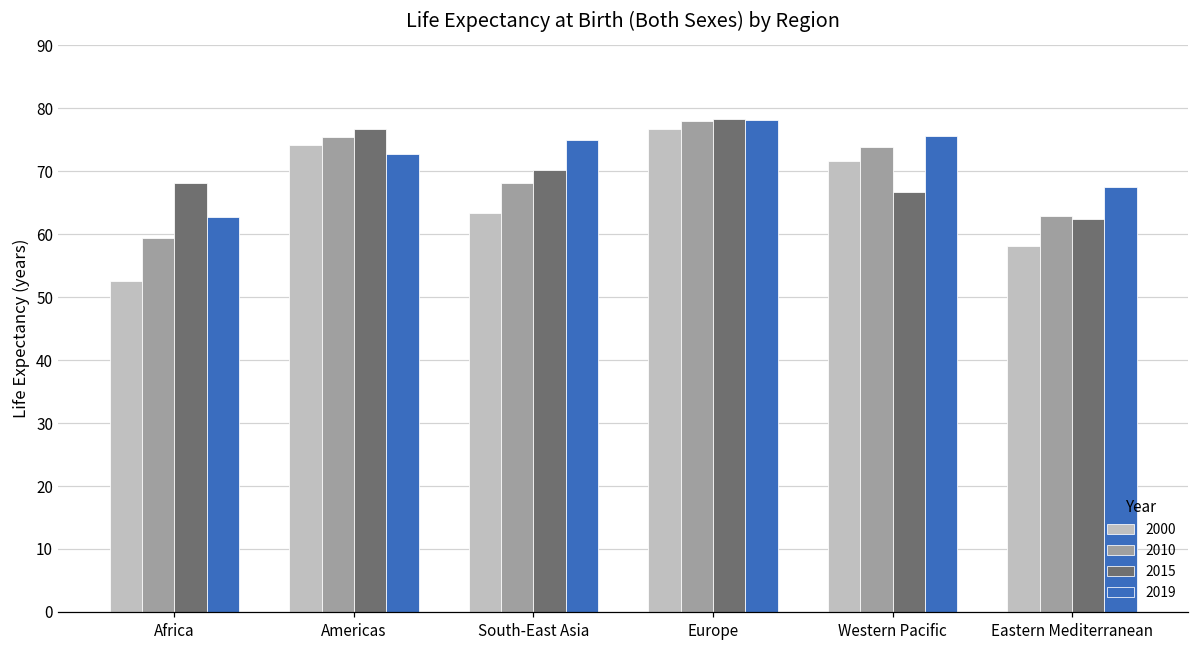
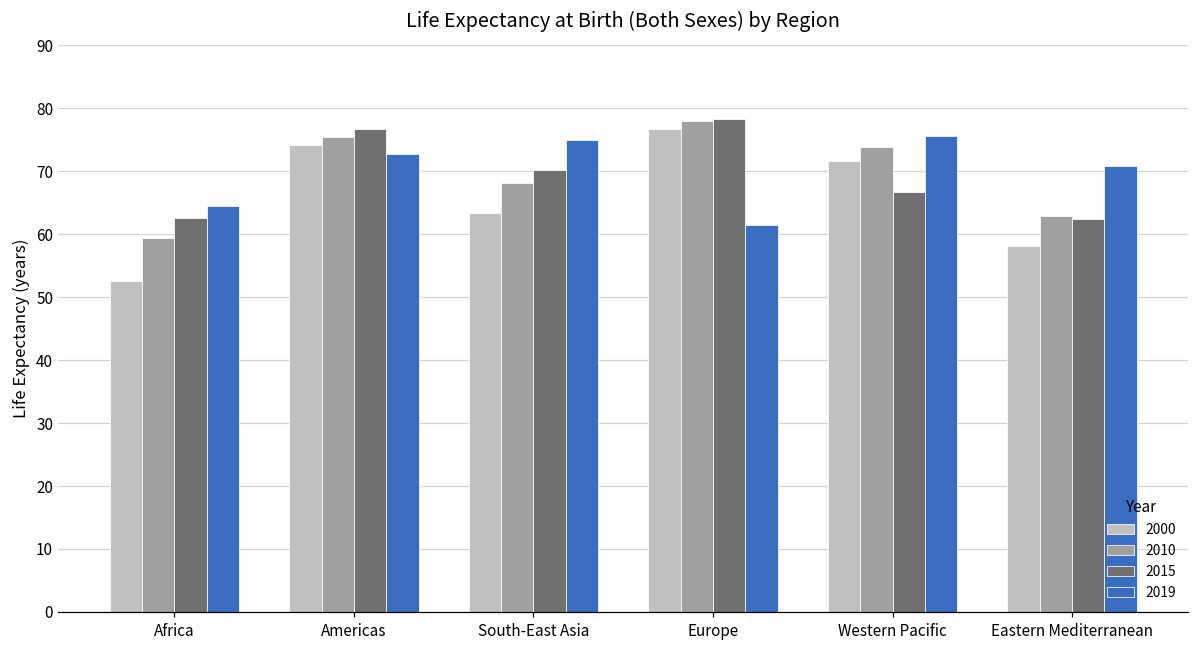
  {
    "2015": {
-     "Africa": 68,
+     "Africa": 63,
      "Americas": 77,
      "South-East Asia": 70,
      "Europe": 78,
      "Western Pacific": 67,
      "Eastern Mediterranean": 62
    },
    "2019": {
-     "Africa": 63,
+     "Africa": 64,
      "Americas": 73,
      "South-East Asia": 75,
-     "Europe": 78,
+     "Europe": 61,
      "Western Pacific": 76,
-     "Eastern Mediterranean": 67
+     "Eastern Mediterranean": 71
    }
  }
